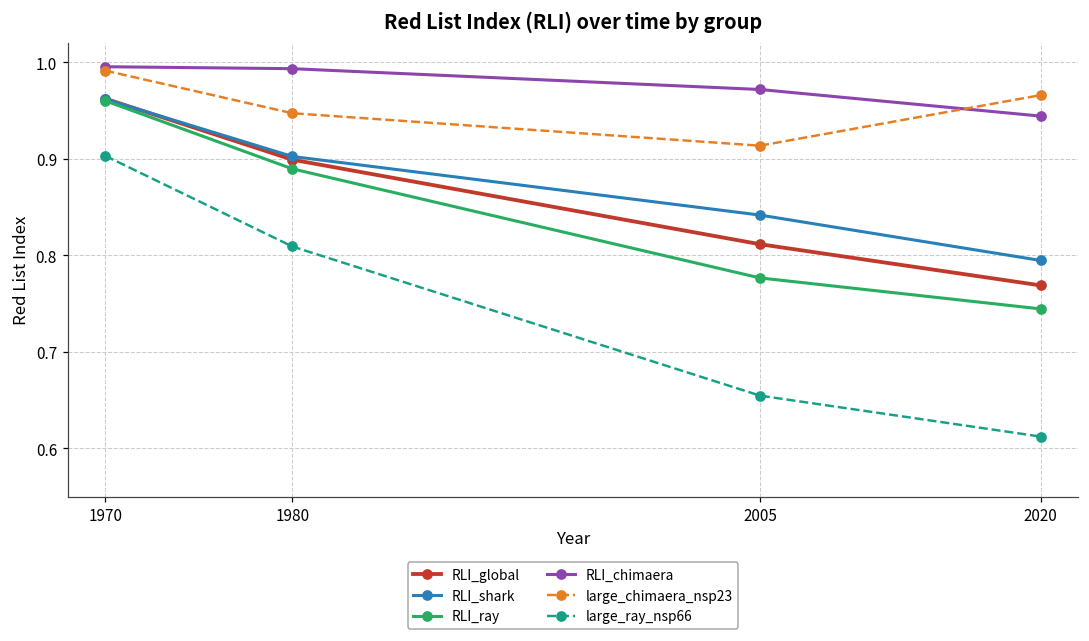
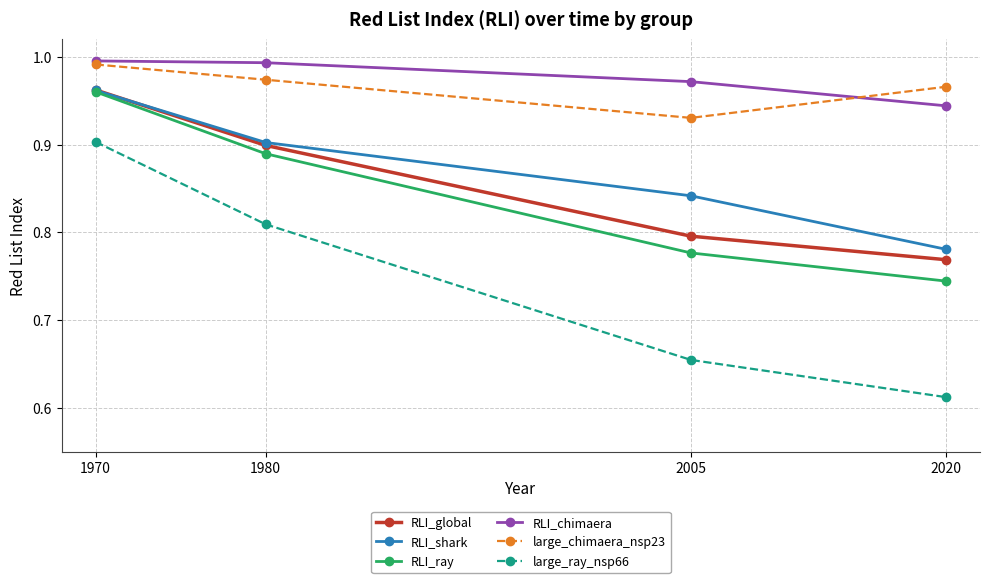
  {
    "RLI_global": {
      "1980": 0.90,
-     "2005": 0.81,
+     "2005": 0.80,
      "2020": 0.77
    },
    "RLI_shark": {
      "1980": 0.90,
      "2005": 0.84,
-     "2020": 0.79
+     "2020": 0.78
    },
    "RLI_chimaera": {
      "1970": 1.00,
      "1980": 0.99,
      "2005": 0.97,
      "2020": 0.94
    },
    "large_chimaera_nsp23": {
      "1970": 0.99,
-     "1980": 0.95,
-     "2005": 0.91,
+     "1980": 0.97,
+     "2005": 0.93,
      "2020": 0.97
    }
  }
